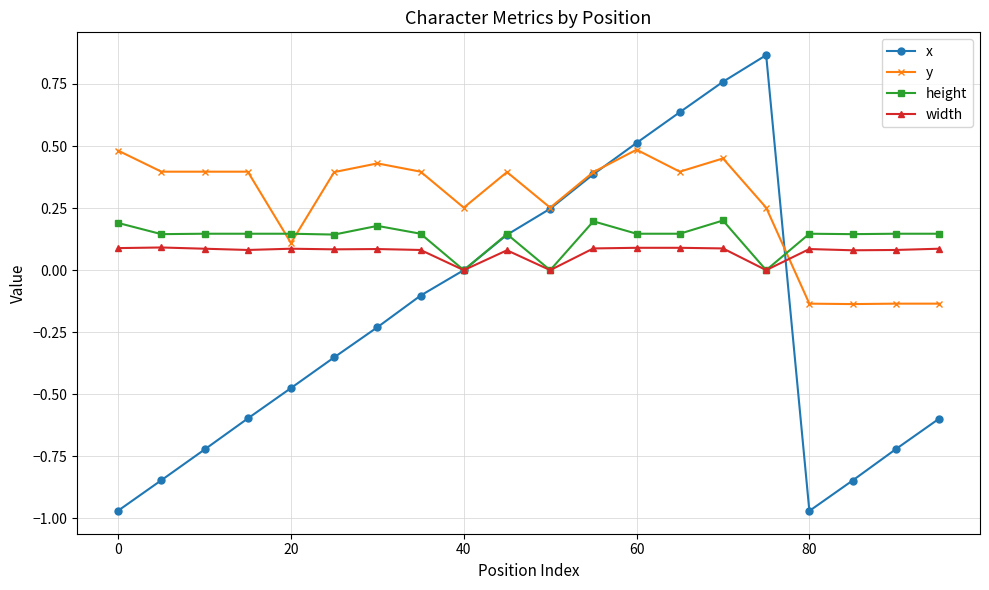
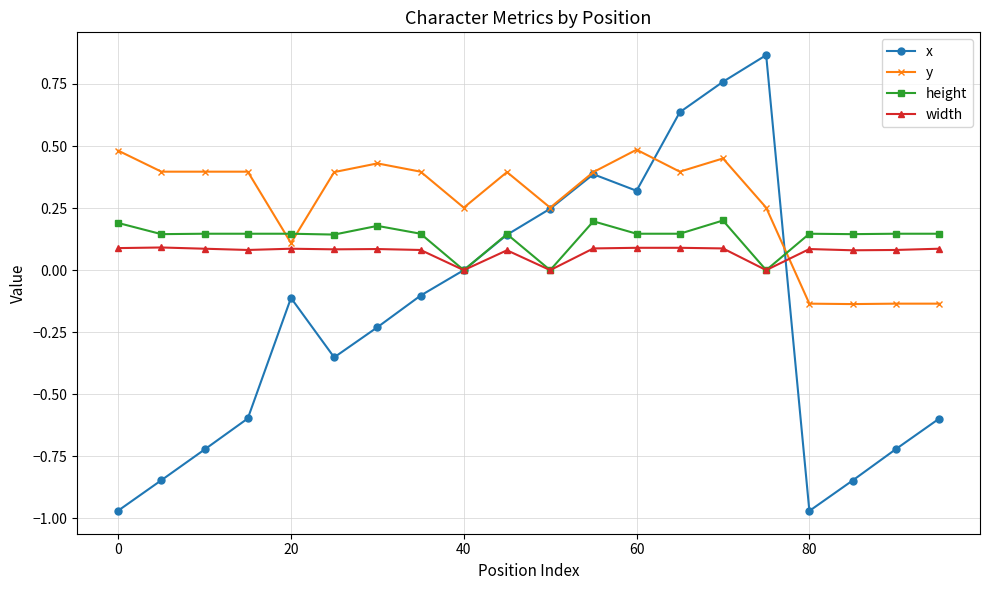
  {
    "x": {
      "0": -0.97,
-     "20": -0.48,
-     "60": 0.51,
+     "20": -0.11,
+     "60": 0.32,
      "80": -0.97
    },
    "y": {
      "0": 0.48,
      "20": 0.11,
      "40": 0.25,
      "60": 0.49,
      "80": -0.14
    },
    "height": {
      "0": 0.19,
      "20": 0.15,
      "60": 0.15,
      "80": 0.15
    },
    "width": {
      "0": 0.09,
      "20": 0.09,
      "60": 0.09,
      "80": 0.09
    }
  }
